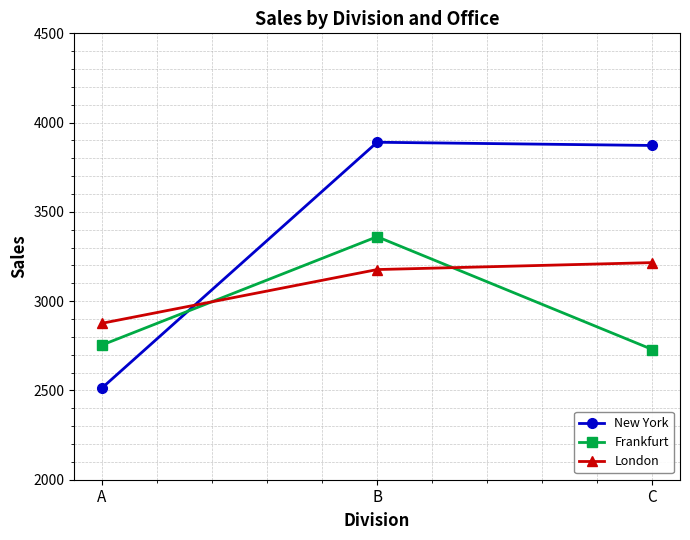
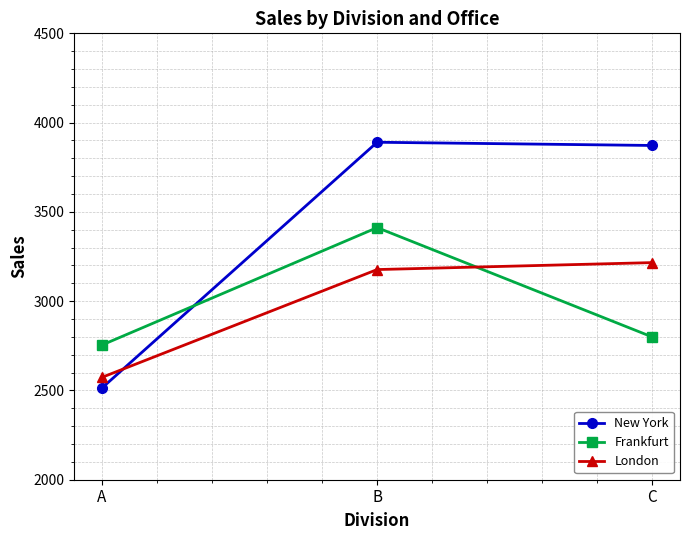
  {
    "New York": {
      "A": 2510,
      "B": 3890,
      "C": 3870
    },
    "Frankfurt": {
      "A": 2750,
-     "B": 3360,
-     "C": 2730
+     "B": 3410,
+     "C": 2800
    },
    "London": {
-     "A": 2880,
+     "A": 2570,
      "B": 3180,
      "C": 3220
    }
  }
